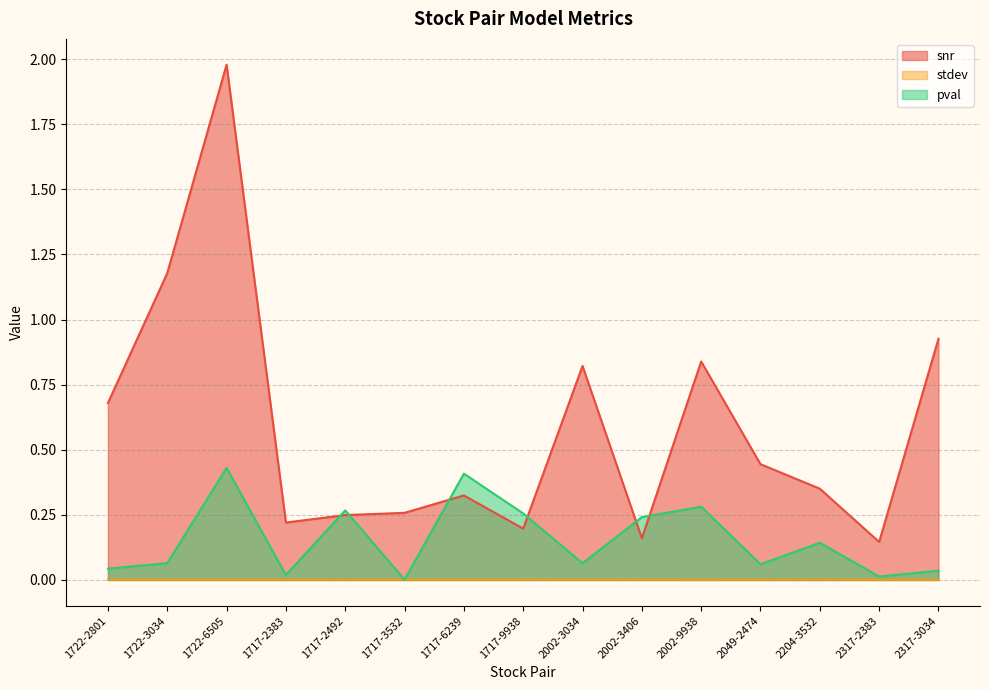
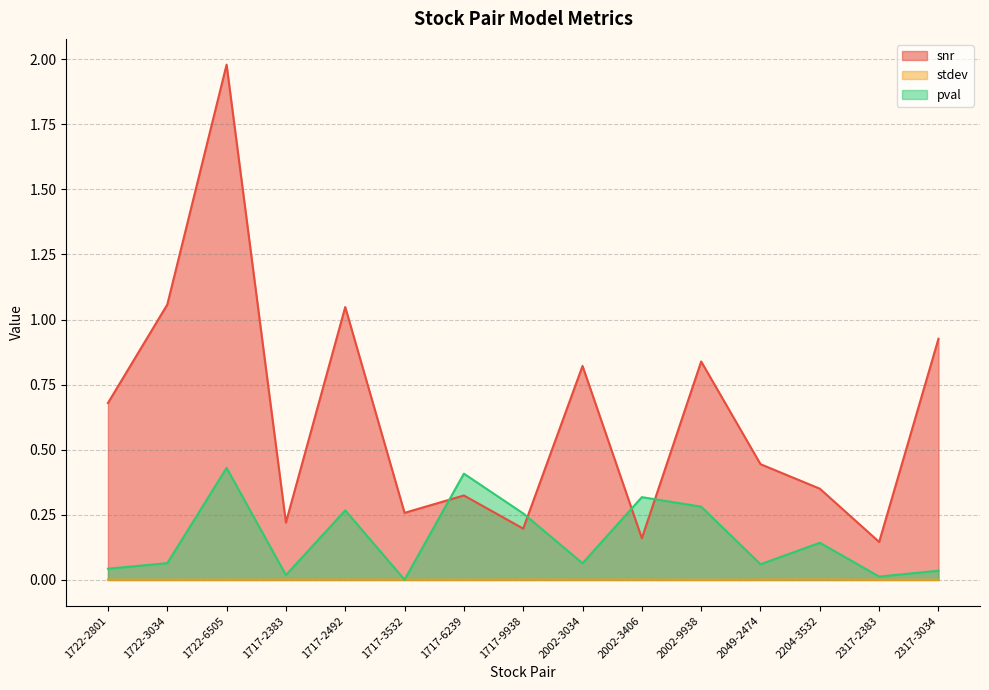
  {
    "snr": {
      "1722-2801": 0.68,
-     "1722-3034": 1.18,
+     "1722-3034": 1.06,
      "1722-6505": 1.98,
      "1717-2383": 0.22,
-     "1717-2492": 0.25,
+     "1717-2492": 1.05,
      "1717-3532": 0.26,
      "1717-6239": 0.32,
      "1717-9938": 0.20,
      "2002-3034": 0.82,
      "2002-3406": 0.16,
      "2002-9938": 0.84,
      "2049-2474": 0.44,
      "2204-3532": 0.35,
      "2317-2383": 0.15,
      "2317-3034": 0.93
    },
    "stdev": {
      "1722-2801": 0.00,
      "1722-3034": 0.00,
      "1722-6505": 0.00,
      "1717-2383": 0.00,
      "1717-2492": 0.00,
      "1717-6239": 0.00,
      "1717-9938": 0.00,
      "2002-3034": 0.00,
      "2002-3406": 0.00,
      "2002-9938": 0.00,
      "2049-2474": 0.00,
      "2204-3532": 0.00,
      "2317-2383": 0.00,
      "2317-3034": 0.00
    },
    "pval": {
      "1722-2801": 0.04,
      "1722-3034": 0.06,
      "1722-6505": 0.43,
      "1717-2383": 0.02,
      "1717-2492": 0.27,
      "1717-6239": 0.41,
      "1717-9938": 0.26,
      "2002-3034": 0.06,
-     "2002-3406": 0.24,
+     "2002-3406": 0.32,
      "2002-9938": 0.28,
      "2049-2474": 0.06,
      "2204-3532": 0.14,
      "2317-2383": 0.01,
      "2317-3034": 0.04
    }
  }
